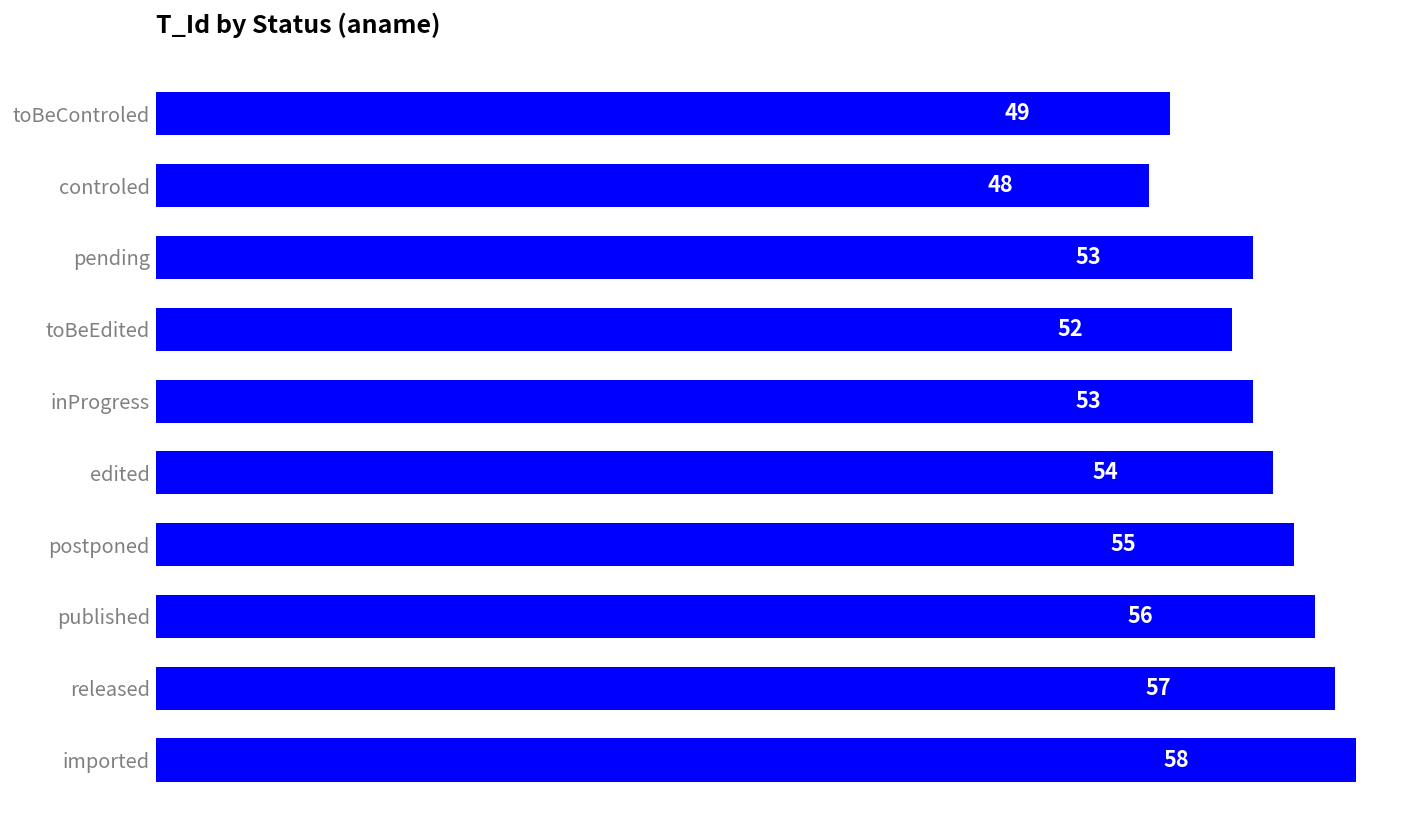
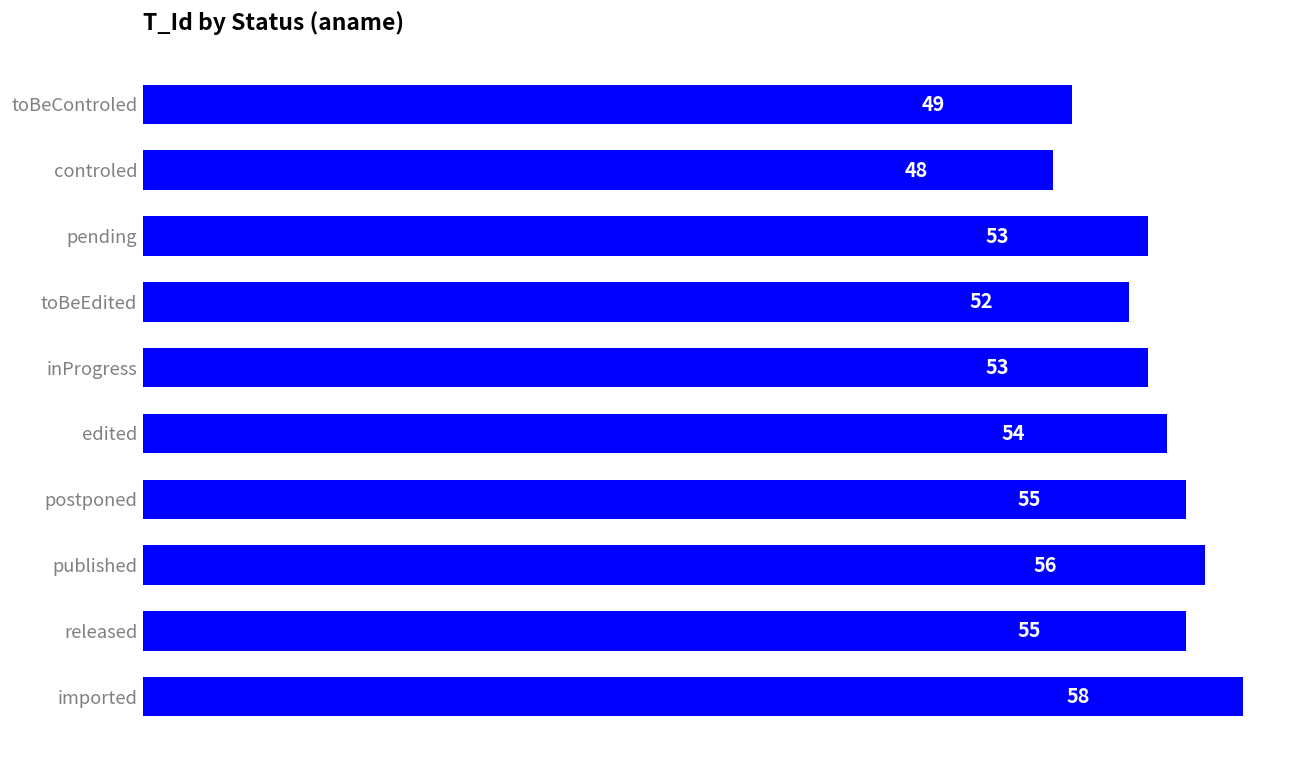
  {
    "toBeControled": 49,
    "controled": 48,
    "pending": 53,
    "toBeEdited": 52,
    "inProgress": 53,
    "edited": 54,
    "postponed": 55,
    "published": 56,
-   "released": 57,
+   "released": 55,
    "imported": 58
  }
